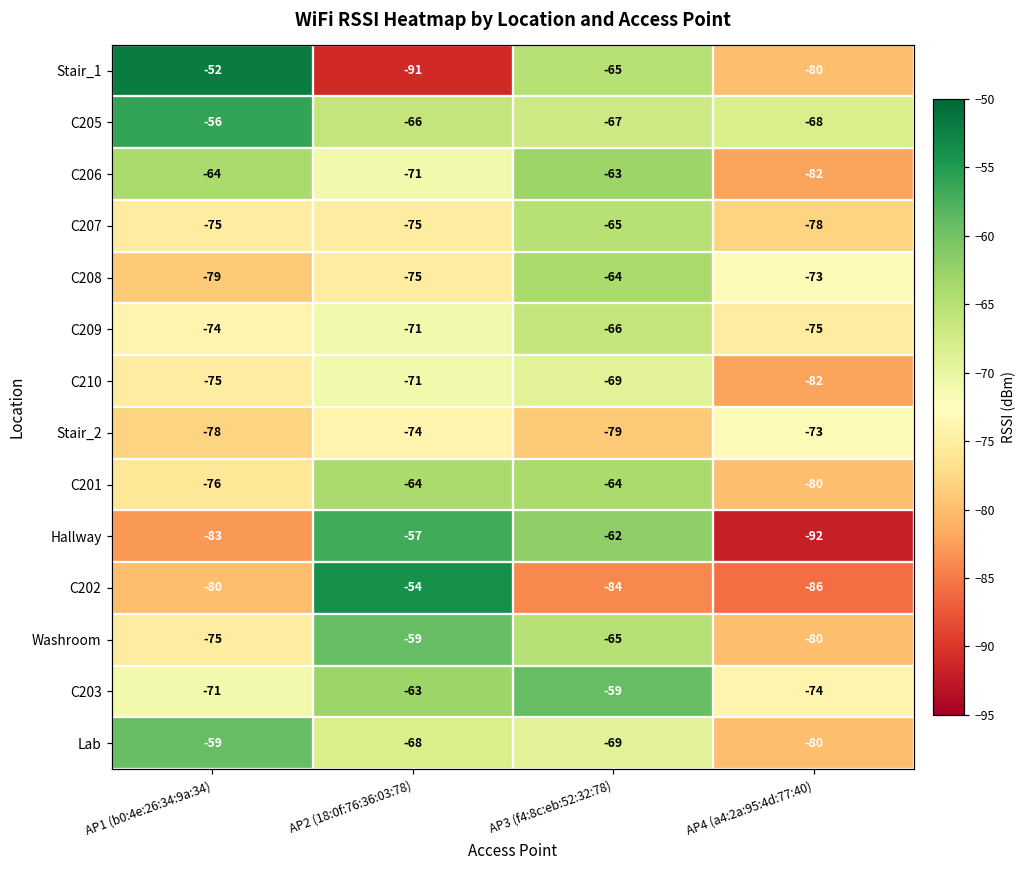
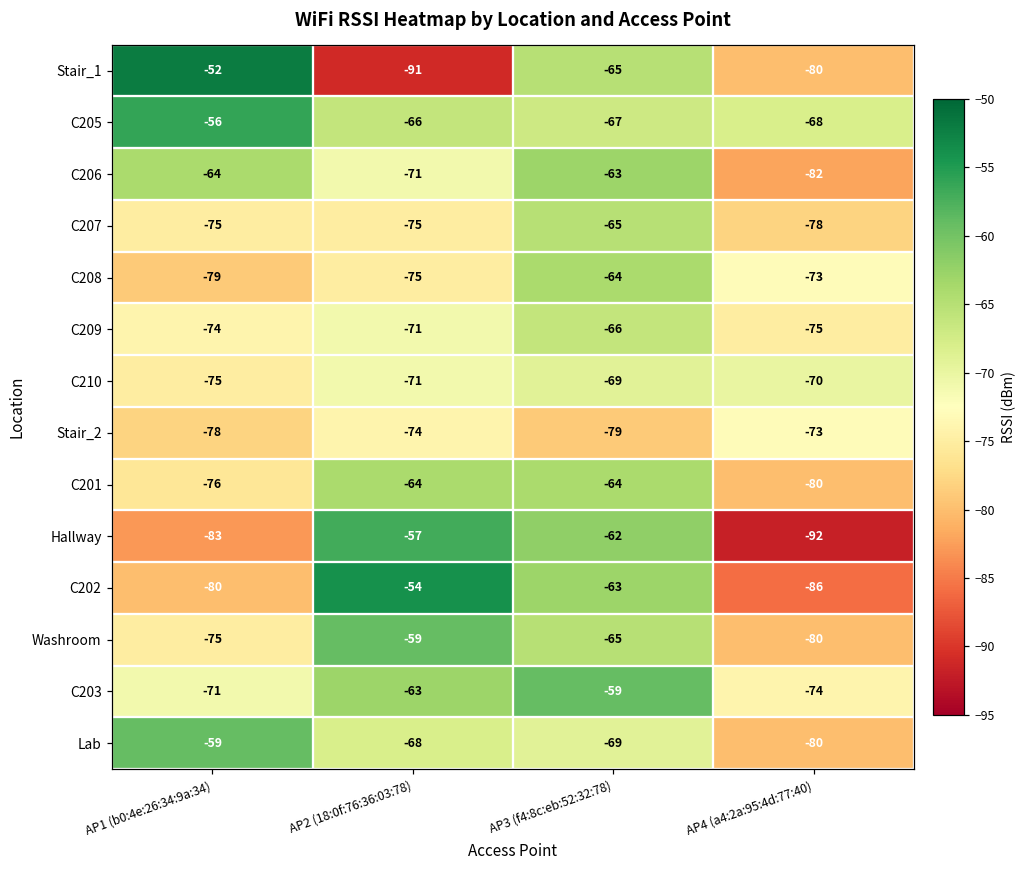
  {
    "Stair_1": {
      "AP1 (b0:4e:26:34:9a:34)": -52,
      "AP2 (18:0f:76:36:03:78)": -91,
      "AP3 (f4:8c:eb:52:32:78)": -65,
      "AP4 (a4:2a:95:4d:77:40)": -80
    },
    "C205": {
      "AP1 (b0:4e:26:34:9a:34)": -56,
      "AP2 (18:0f:76:36:03:78)": -66,
      "AP3 (f4:8c:eb:52:32:78)": -67,
      "AP4 (a4:2a:95:4d:77:40)": -68
    },
    "C206": {
      "AP1 (b0:4e:26:34:9a:34)": -64,
      "AP2 (18:0f:76:36:03:78)": -71,
      "AP3 (f4:8c:eb:52:32:78)": -63,
      "AP4 (a4:2a:95:4d:77:40)": -82
    },
    "C207": {
      "AP1 (b0:4e:26:34:9a:34)": -75,
      "AP2 (18:0f:76:36:03:78)": -75,
      "AP3 (f4:8c:eb:52:32:78)": -65,
      "AP4 (a4:2a:95:4d:77:40)": -78
    },
    "C208": {
      "AP1 (b0:4e:26:34:9a:34)": -79,
      "AP2 (18:0f:76:36:03:78)": -75,
      "AP3 (f4:8c:eb:52:32:78)": -64,
      "AP4 (a4:2a:95:4d:77:40)": -73
    },
    "C209": {
      "AP1 (b0:4e:26:34:9a:34)": -74,
      "AP2 (18:0f:76:36:03:78)": -71,
      "AP3 (f4:8c:eb:52:32:78)": -66,
      "AP4 (a4:2a:95:4d:77:40)": -75
    },
    "C210": {
      "AP1 (b0:4e:26:34:9a:34)": -75,
      "AP2 (18:0f:76:36:03:78)": -71,
      "AP3 (f4:8c:eb:52:32:78)": -69,
-     "AP4 (a4:2a:95:4d:77:40)": -82
+     "AP4 (a4:2a:95:4d:77:40)": -70
    },
    "Stair_2": {
      "AP1 (b0:4e:26:34:9a:34)": -78,
      "AP2 (18:0f:76:36:03:78)": -74,
      "AP3 (f4:8c:eb:52:32:78)": -79,
      "AP4 (a4:2a:95:4d:77:40)": -73
    },
    "C201": {
      "AP1 (b0:4e:26:34:9a:34)": -76,
      "AP2 (18:0f:76:36:03:78)": -64,
      "AP3 (f4:8c:eb:52:32:78)": -64,
      "AP4 (a4:2a:95:4d:77:40)": -80
    },
    "Hallway": {
      "AP1 (b0:4e:26:34:9a:34)": -83,
      "AP2 (18:0f:76:36:03:78)": -57,
      "AP3 (f4:8c:eb:52:32:78)": -62,
      "AP4 (a4:2a:95:4d:77:40)": -92
    },
    "C202": {
      "AP1 (b0:4e:26:34:9a:34)": -80,
      "AP2 (18:0f:76:36:03:78)": -54,
-     "AP3 (f4:8c:eb:52:32:78)": -84,
+     "AP3 (f4:8c:eb:52:32:78)": -63,
      "AP4 (a4:2a:95:4d:77:40)": -86
    },
    "Washroom": {
      "AP1 (b0:4e:26:34:9a:34)": -75,
      "AP2 (18:0f:76:36:03:78)": -59,
      "AP3 (f4:8c:eb:52:32:78)": -65,
      "AP4 (a4:2a:95:4d:77:40)": -80
    },
    "C203": {
      "AP1 (b0:4e:26:34:9a:34)": -71,
      "AP2 (18:0f:76:36:03:78)": -63,
      "AP3 (f4:8c:eb:52:32:78)": -59,
      "AP4 (a4:2a:95:4d:77:40)": -74
    },
    "Lab": {
      "AP1 (b0:4e:26:34:9a:34)": -59,
      "AP2 (18:0f:76:36:03:78)": -68,
      "AP3 (f4:8c:eb:52:32:78)": -69,
      "AP4 (a4:2a:95:4d:77:40)": -80
    }
  }
